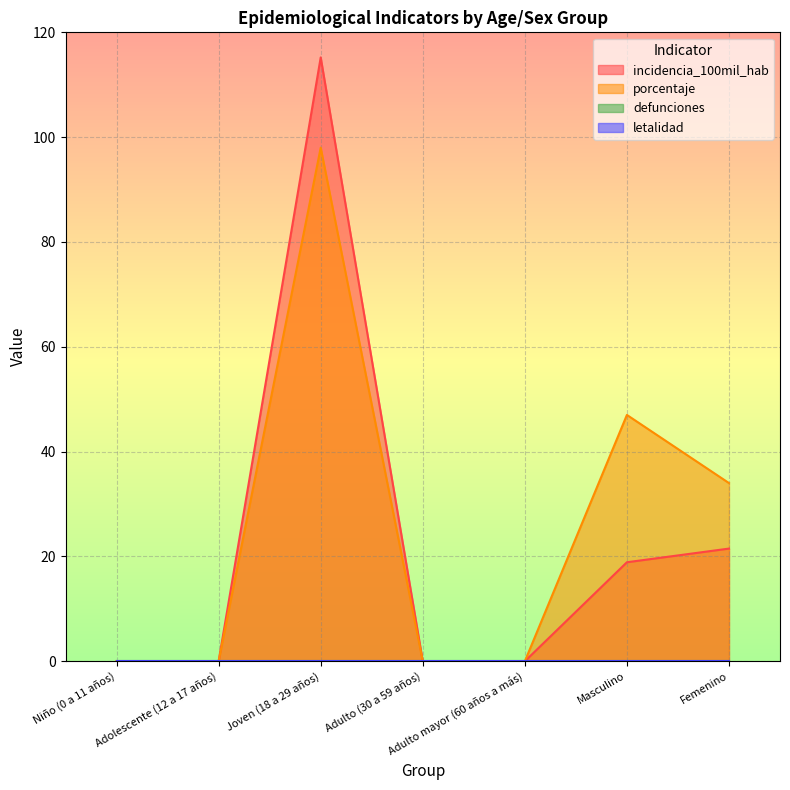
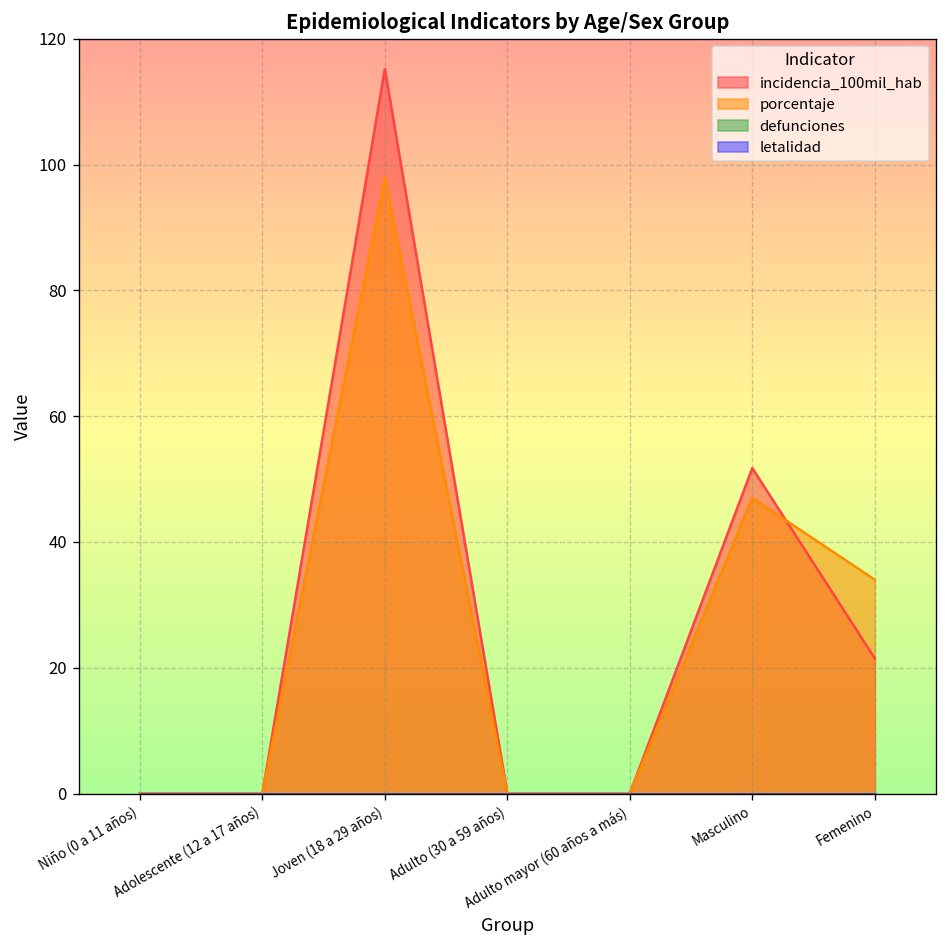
  {
    "incidencia_100mil_hab": {
      "Joven (18 a 29 años)": 115,
-     "Masculino": 19,
+     "Masculino": 52,
      "Femenino": 22
    },
    "porcentaje": {
      "Joven (18 a 29 años)": 98,
      "Masculino": 47,
      "Femenino": 34
    },
    "letalidad": {
      "Joven (18 a 29 años)": 0,
      "Masculino": 0,
      "Femenino": 0
    }
  }
